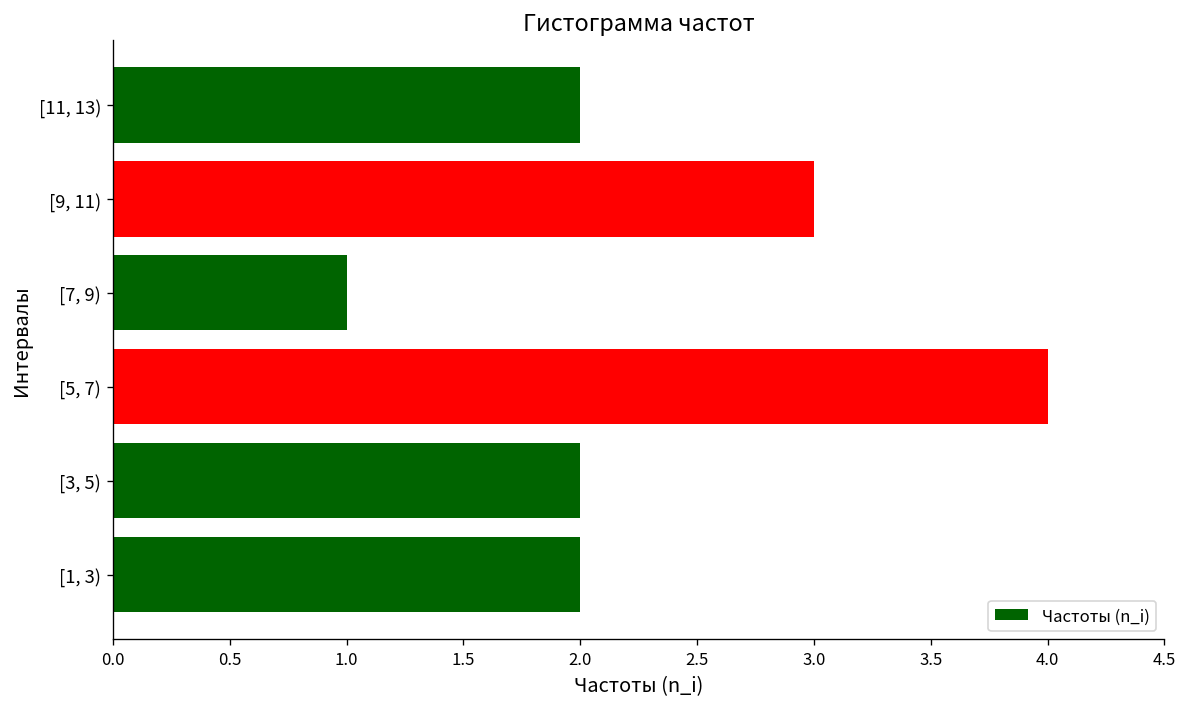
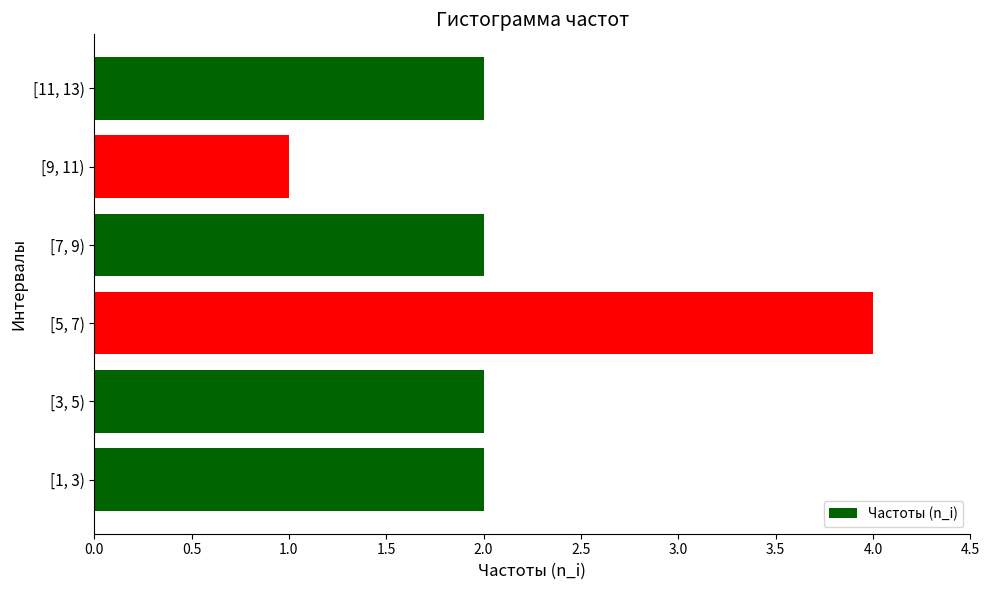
  {
    "[11, 13)": 2,
-   "[9, 11)": 3,
-   "[7, 9)": 1,
+   "[9, 11)": 1,
+   "[7, 9)": 2,
    "[5, 7)": 4,
    "[3, 5)": 2,
    "[1, 3)": 2
  }
